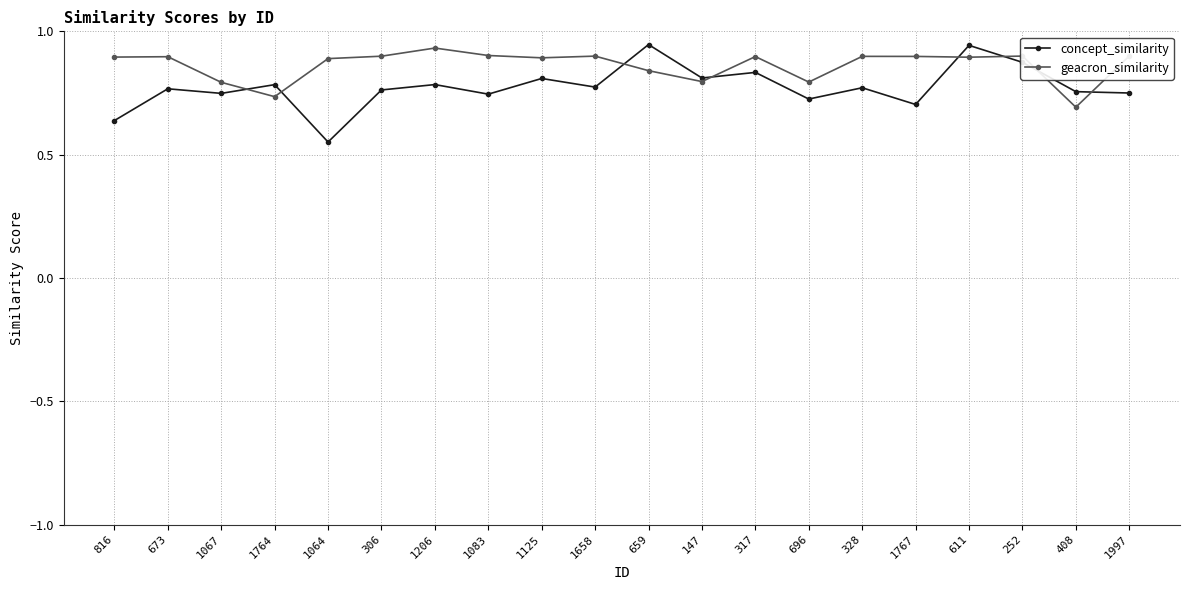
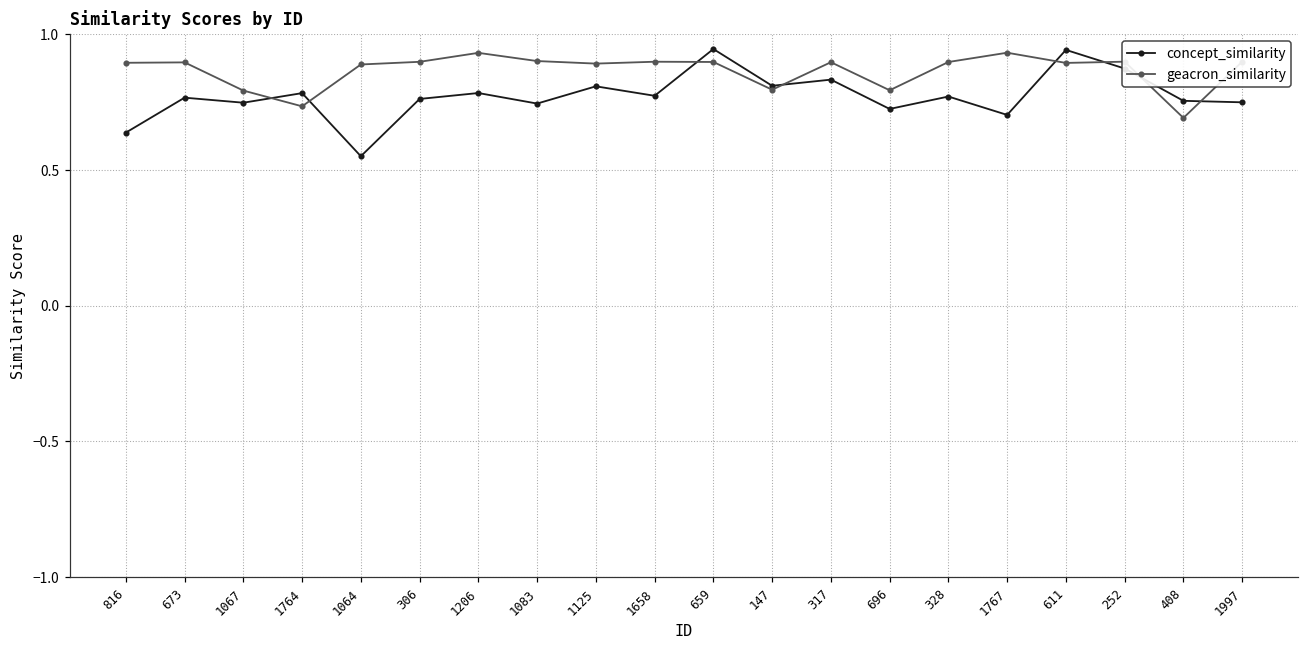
  {
    "concept_similarity": {
      "816": 0.64,
      "673": 0.77,
      "1067": 0.75,
      "1764": 0.78,
      "1064": 0.55,
      "306": 0.76,
      "1206": 0.78,
      "1083": 0.75,
      "1125": 0.81,
      "1658": 0.77,
      "659": 0.95,
      "147": 0.81,
      "317": 0.83,
      "696": 0.73,
      "328": 0.77,
      "1767": 0.70,
      "611": 0.94,
      "408": 0.76,
      "1997": 0.75
    },
    "geacron_similarity": {
      "816": 0.90,
      "673": 0.90,
      "1067": 0.79,
      "1764": 0.74,
      "1064": 0.89,
      "306": 0.90,
      "1206": 0.93,
      "1083": 0.90,
      "1125": 0.89,
      "1658": 0.90,
-     "659": 0.84,
+     "659": 0.90,
      "147": 0.80,
      "317": 0.90,
      "696": 0.79,
      "328": 0.90,
-     "1767": 0.90,
+     "1767": 0.93,
      "611": 0.90,
      "408": 0.69
    }
  }
